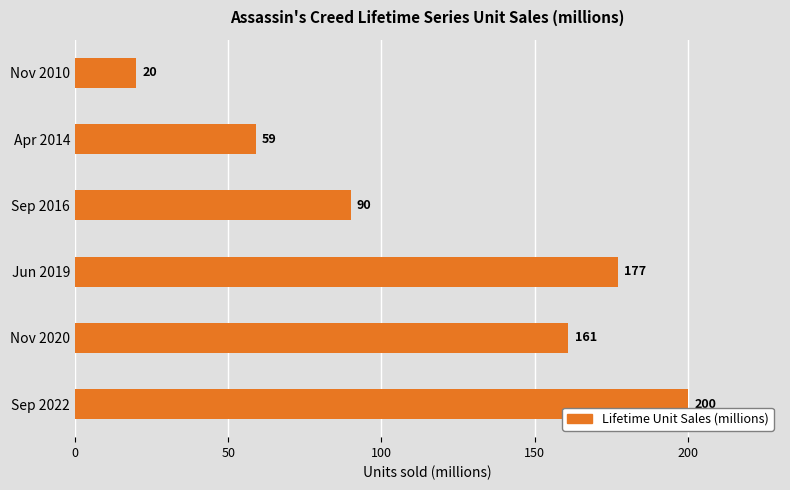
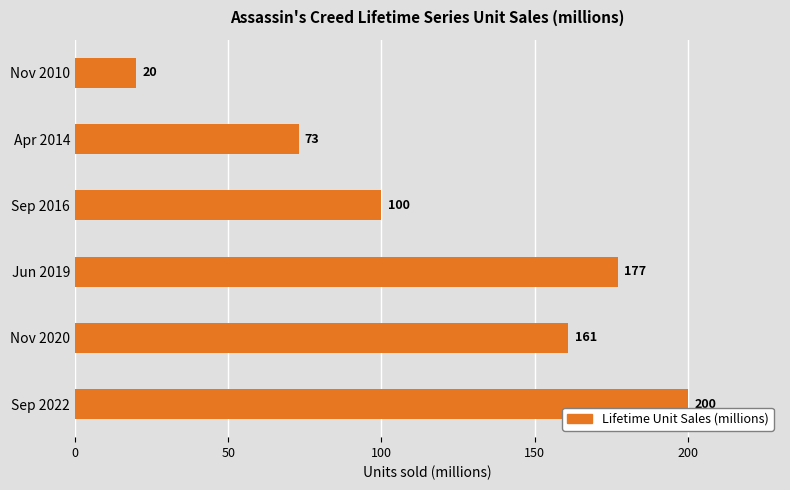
  {
    "Nov 2010": 20,
-   "Apr 2014": 59,
-   "Sep 2016": 90,
+   "Apr 2014": 73,
+   "Sep 2016": 100,
    "Jun 2019": 177,
    "Nov 2020": 161
  }
